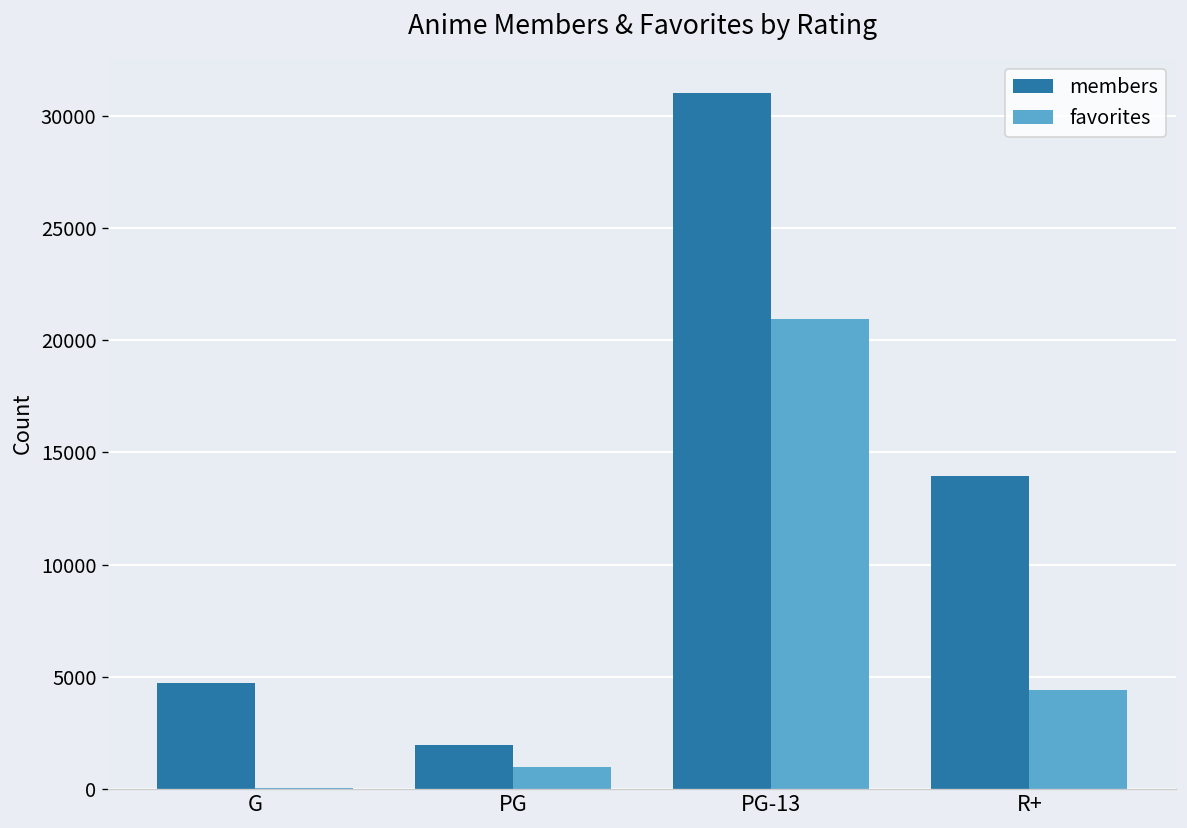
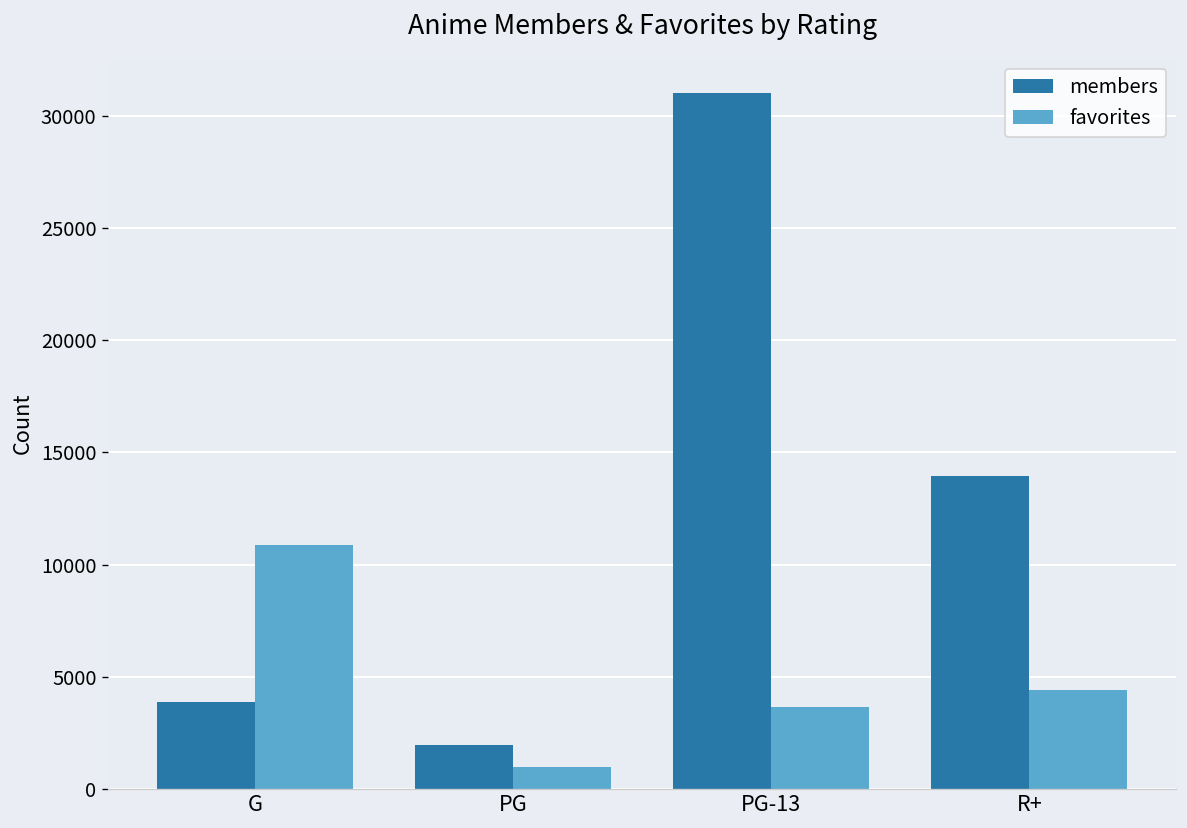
  {
    "members": {
-     "G": 4700,
+     "G": 3900,
      "PG": 2000,
      "PG-13": 31000,
      "R+": 13900
    },
    "favorites": {
-     "G": 0,
+     "G": 10900,
      "PG": 1000,
-     "PG-13": 21000,
+     "PG-13": 3600,
      "R+": 4400
    }
  }
